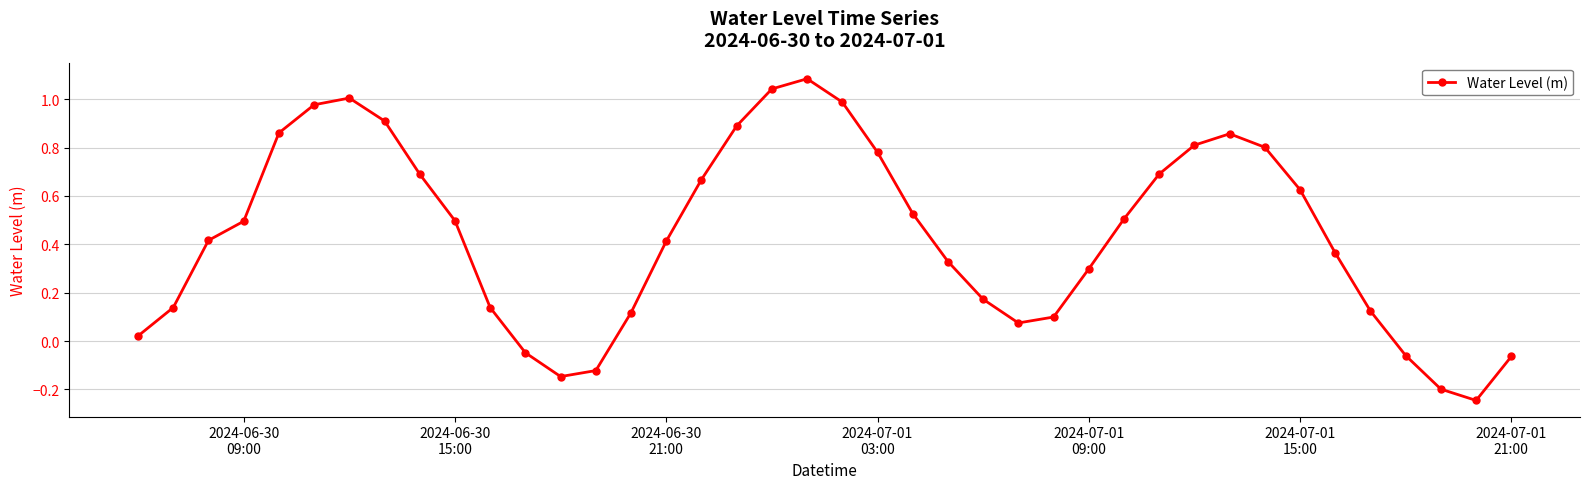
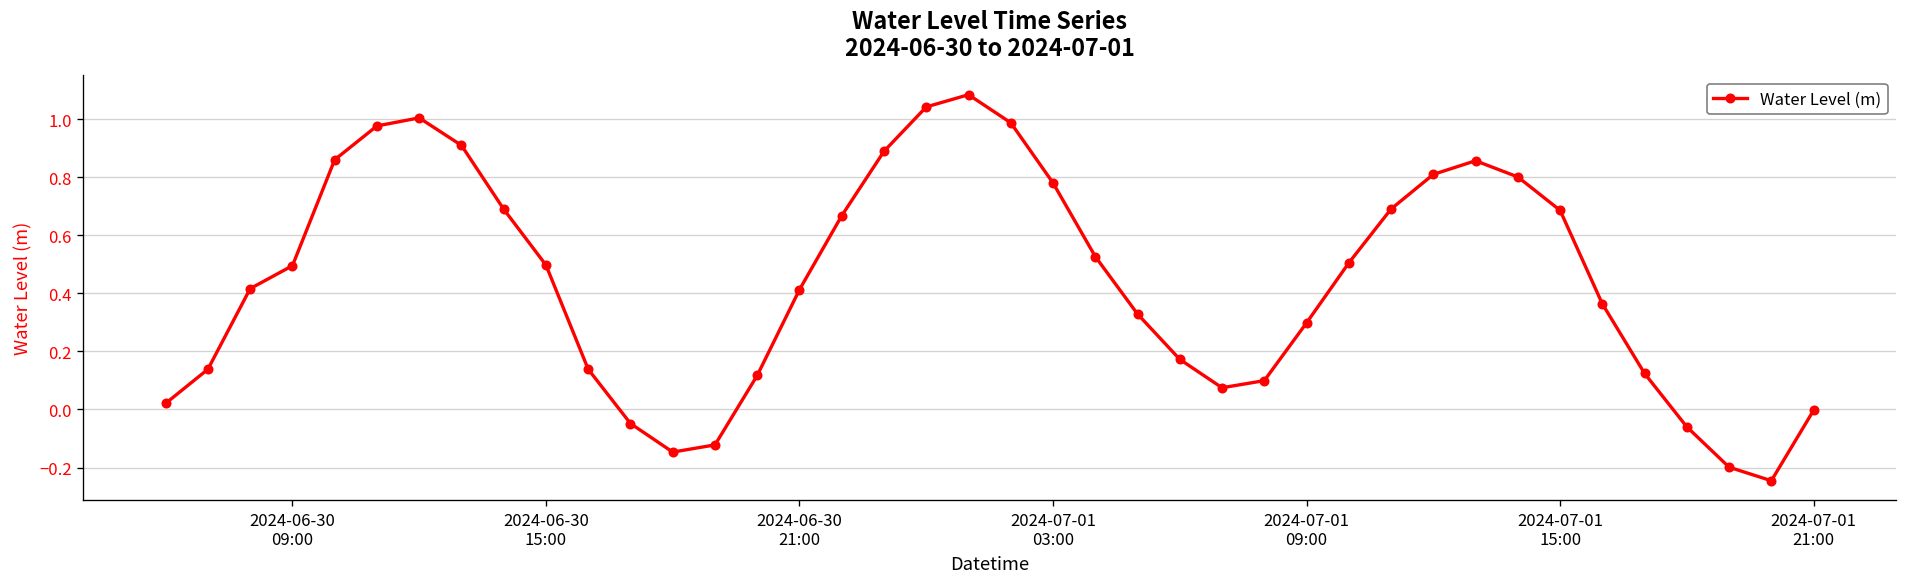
  {
    "2024-06-30 09:00": 0.50,
    "2024-06-30 15:00": 0.50,
    "2024-06-30 21:00": 0.41,
    "2024-07-01 03:00": 0.78,
    "2024-07-01 09:00": 0.30,
-   "2024-07-01 15:00": 0.63,
-   "2024-07-01 21:00": -0.06
+   "2024-07-01 15:00": 0.69,
+   "2024-07-01 21:00": 0.00
  }
